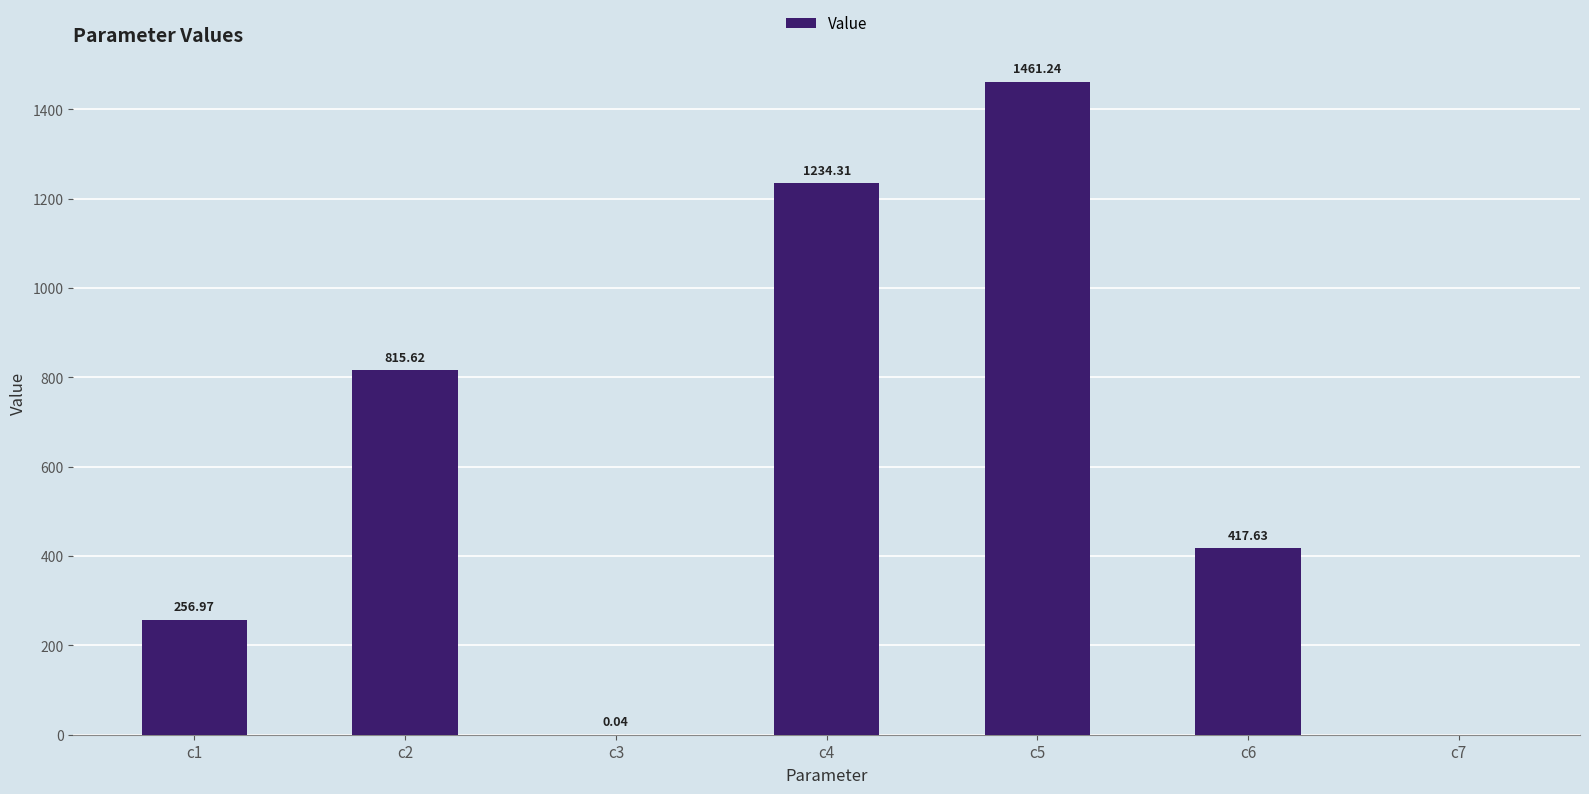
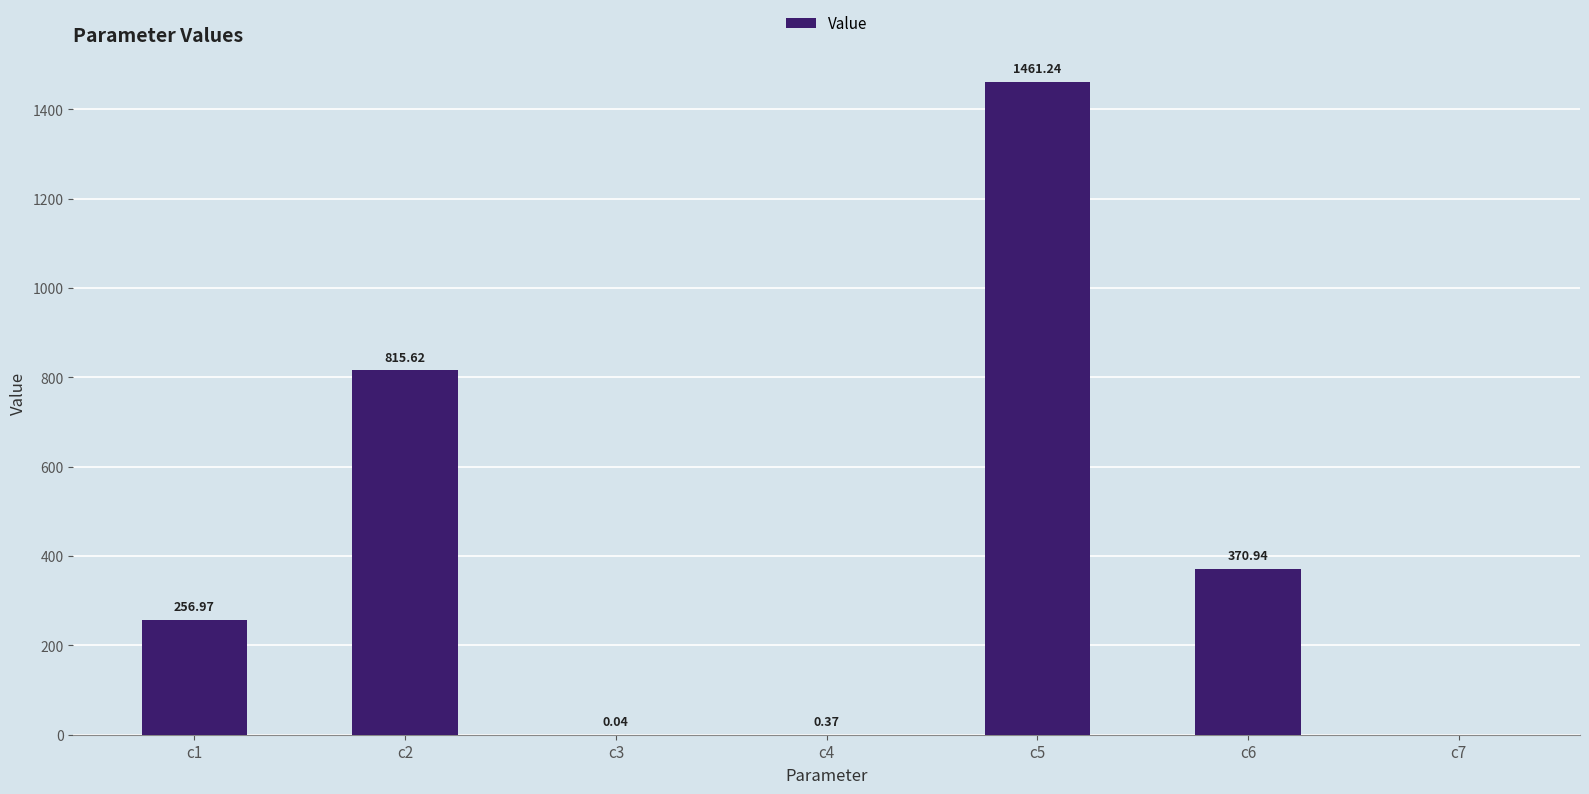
  {
    "c1": 256.97,
    "c2": 815.62,
    "c3": 0.04,
-   "c4": 1234.31,
+   "c4": 0.37,
    "c5": 1461.24,
-   "c6": 417.63
+   "c6": 370.94
  }
